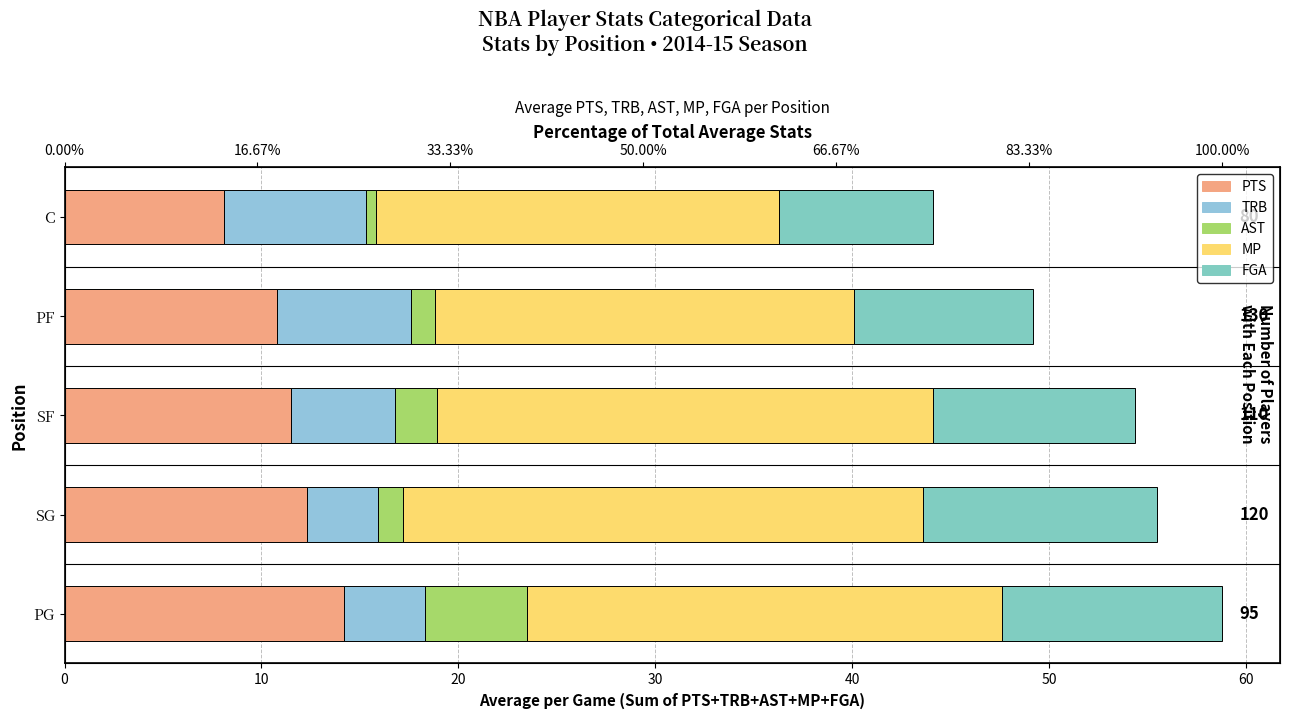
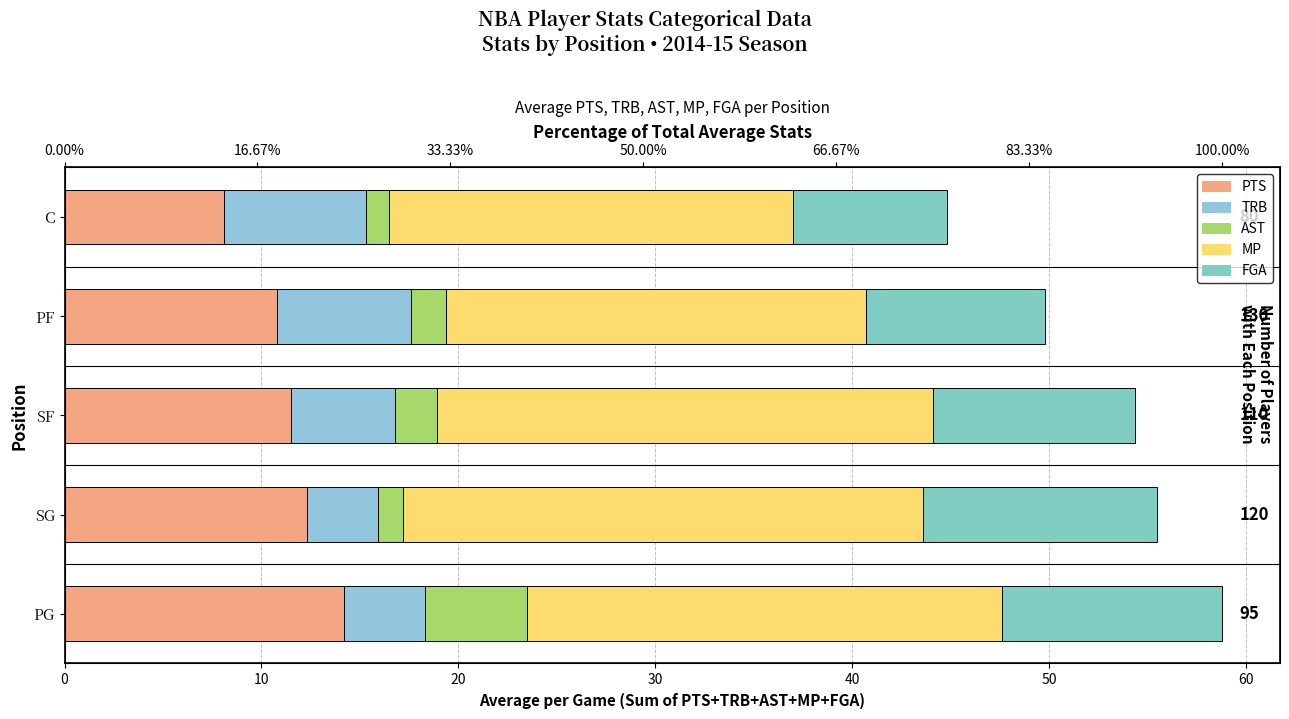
  {
    "AST": {
-     "C": 0.5,
-     "PF": 1.2,
+     "C": 1.2,
+     "PF": 1.8,
      "SF": 2.1,
      "SG": 1.3,
      "PG": 5.2
    }
  }
